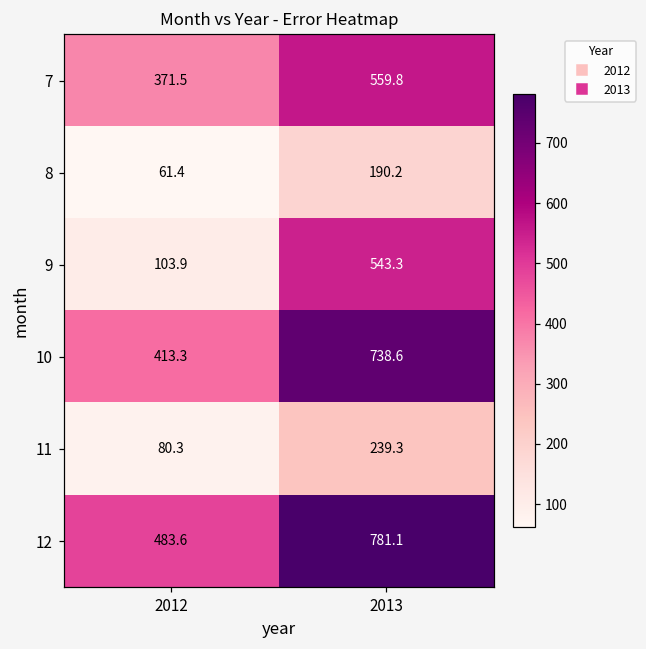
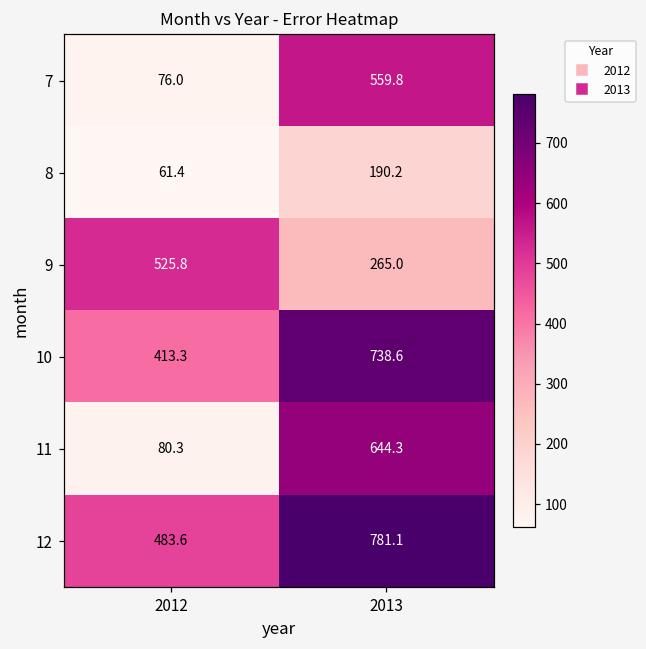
  {
    "7": {
-     "2012": 371.5,
+     "2012": 76.0,
      "2013": 559.8
    },
    "8": {
      "2012": 61.4,
      "2013": 190.2
    },
    "9": {
-     "2012": 103.9,
-     "2013": 543.3
+     "2012": 525.8,
+     "2013": 265.0
    },
    "10": {
      "2012": 413.3,
      "2013": 738.6
    },
    "11": {
      "2012": 80.3,
-     "2013": 239.3
+     "2013": 644.3
    },
    "12": {
      "2012": 483.6,
      "2013": 781.1
    }
  }
